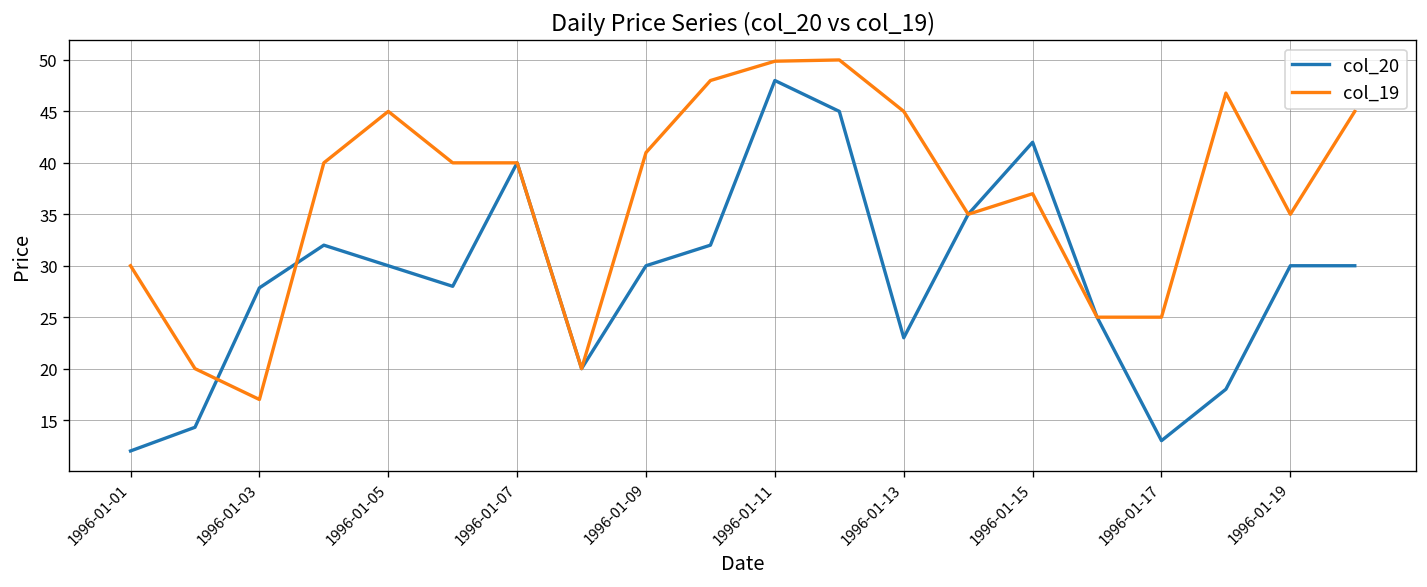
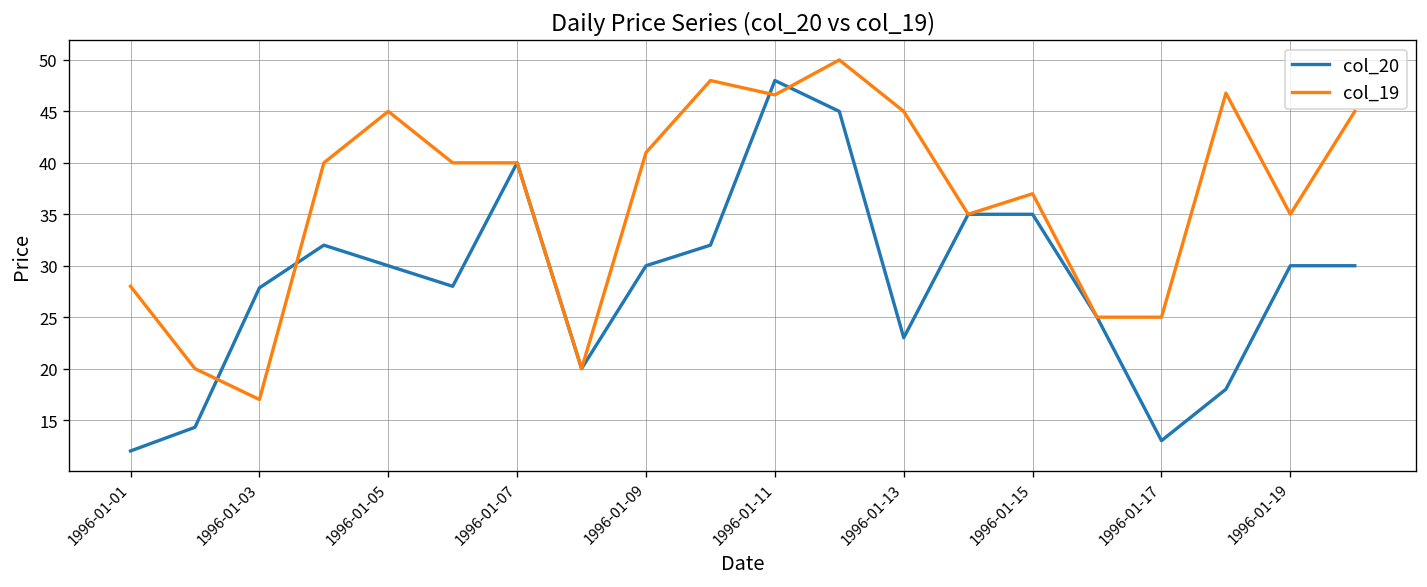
  {
    "col_20": {
      "1996-01-01": 12,
      "1996-01-03": 28,
      "1996-01-05": 30,
      "1996-01-09": 30,
      "1996-01-11": 48,
      "1996-01-13": 23,
-     "1996-01-15": 42,
+     "1996-01-15": 35,
      "1996-01-17": 13,
      "1996-01-19": 30
    },
    "col_19": {
-     "1996-01-01": 30,
+     "1996-01-01": 28,
      "1996-01-03": 17,
      "1996-01-05": 45,
      "1996-01-09": 41,
-     "1996-01-11": 50,
+     "1996-01-11": 47,
      "1996-01-13": 45,
      "1996-01-15": 37,
      "1996-01-17": 25,
      "1996-01-19": 35
    }
  }
